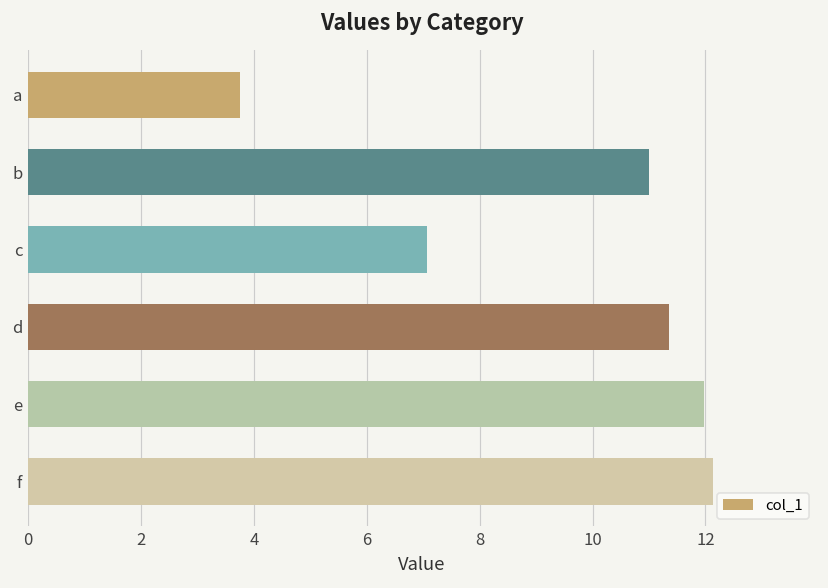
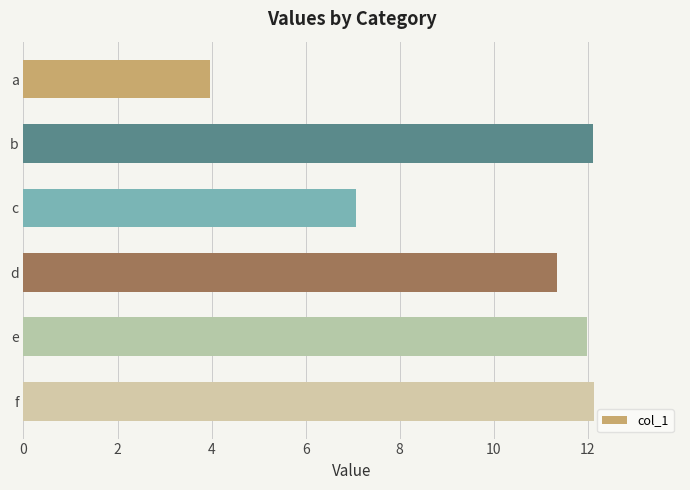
  {
-   "a": 3.7,
-   "b": 11.0,
+   "a": 4.0,
+   "b": 12.1,
    "c": 7.1,
    "d": 11.4,
    "e": 12.0,
    "f": 12.1
  }
